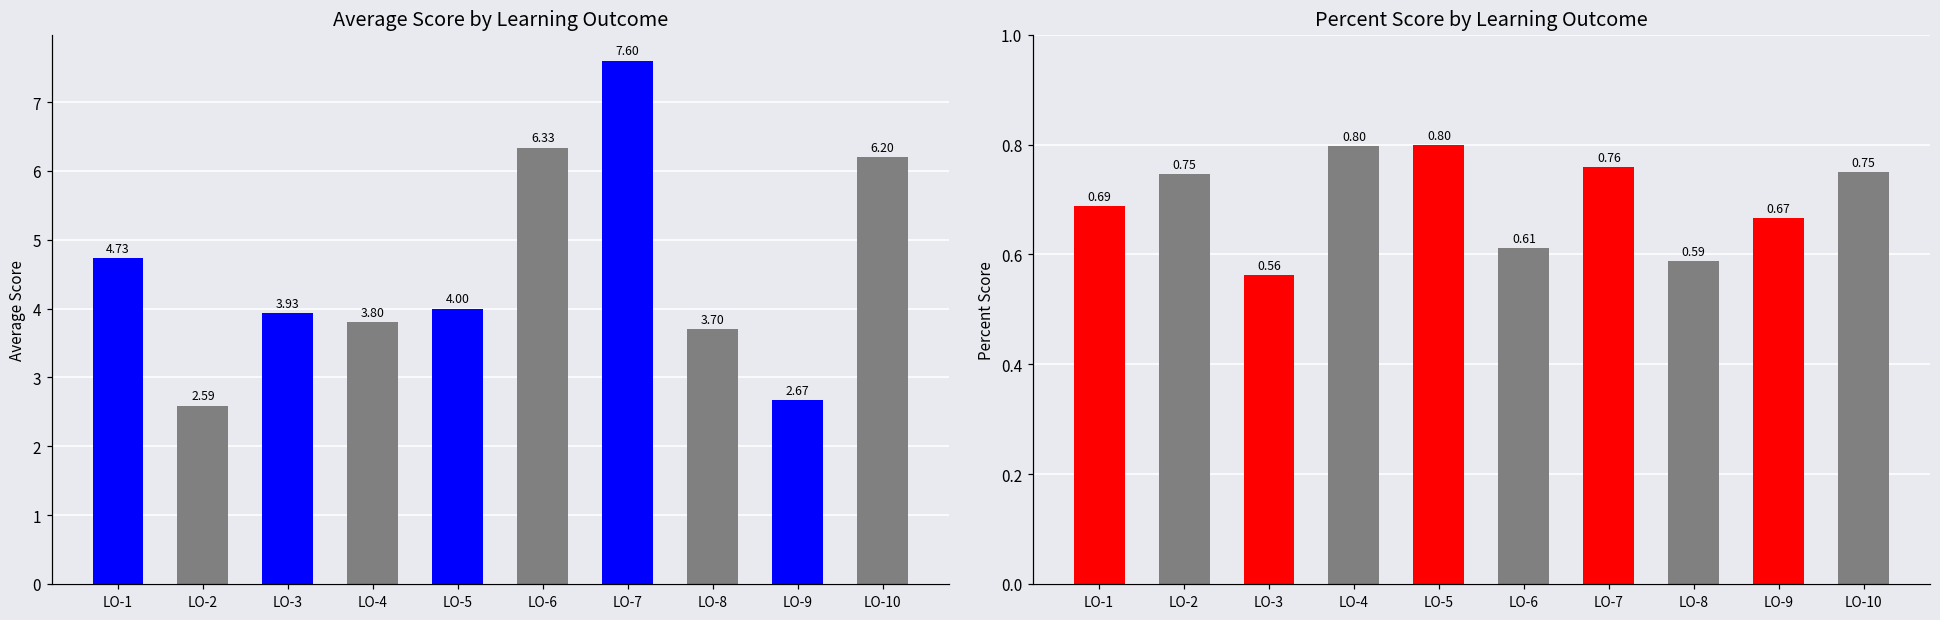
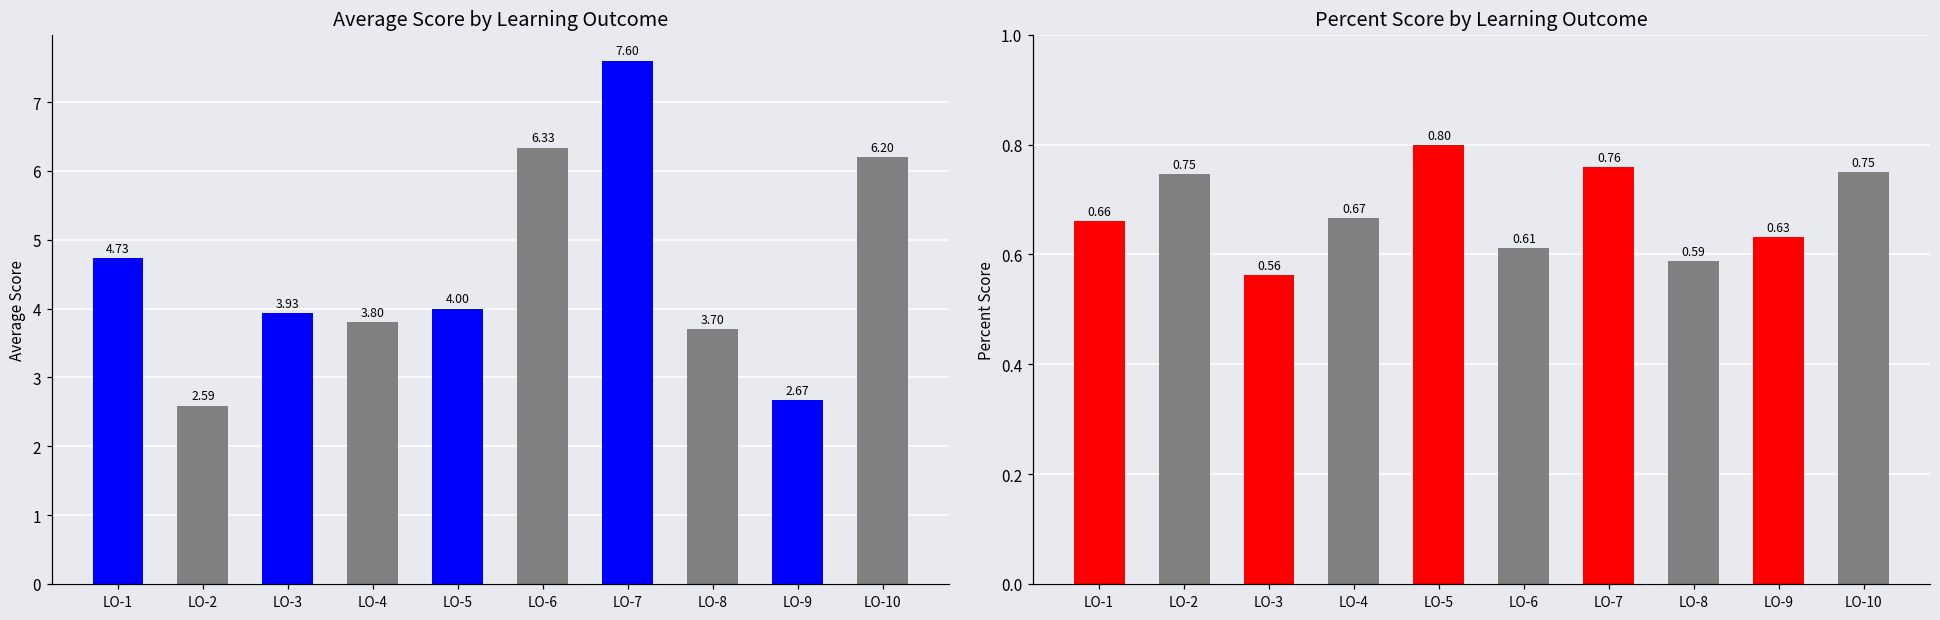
  {
    "Average Score by Learning Outcome": {
      "LO-1": 4.73,
      "LO-2": 2.59,
      "LO-3": 3.93,
      "LO-4": 3.80,
      "LO-5": 4.00,
      "LO-6": 6.33,
      "LO-7": 7.60,
      "LO-8": 3.70,
      "LO-9": 2.67,
      "LO-10": 6.20
    },
    "Percent Score by Learning Outcome": {
-     "LO-1": 0.69,
+     "LO-1": 0.66,
      "LO-2": 0.75,
      "LO-3": 0.56,
-     "LO-4": 0.80,
+     "LO-4": 0.67,
      "LO-5": 0.80,
      "LO-6": 0.61,
      "LO-7": 0.76,
      "LO-8": 0.59,
-     "LO-9": 0.67,
+     "LO-9": 0.63,
      "LO-10": 0.75
    }
  }
